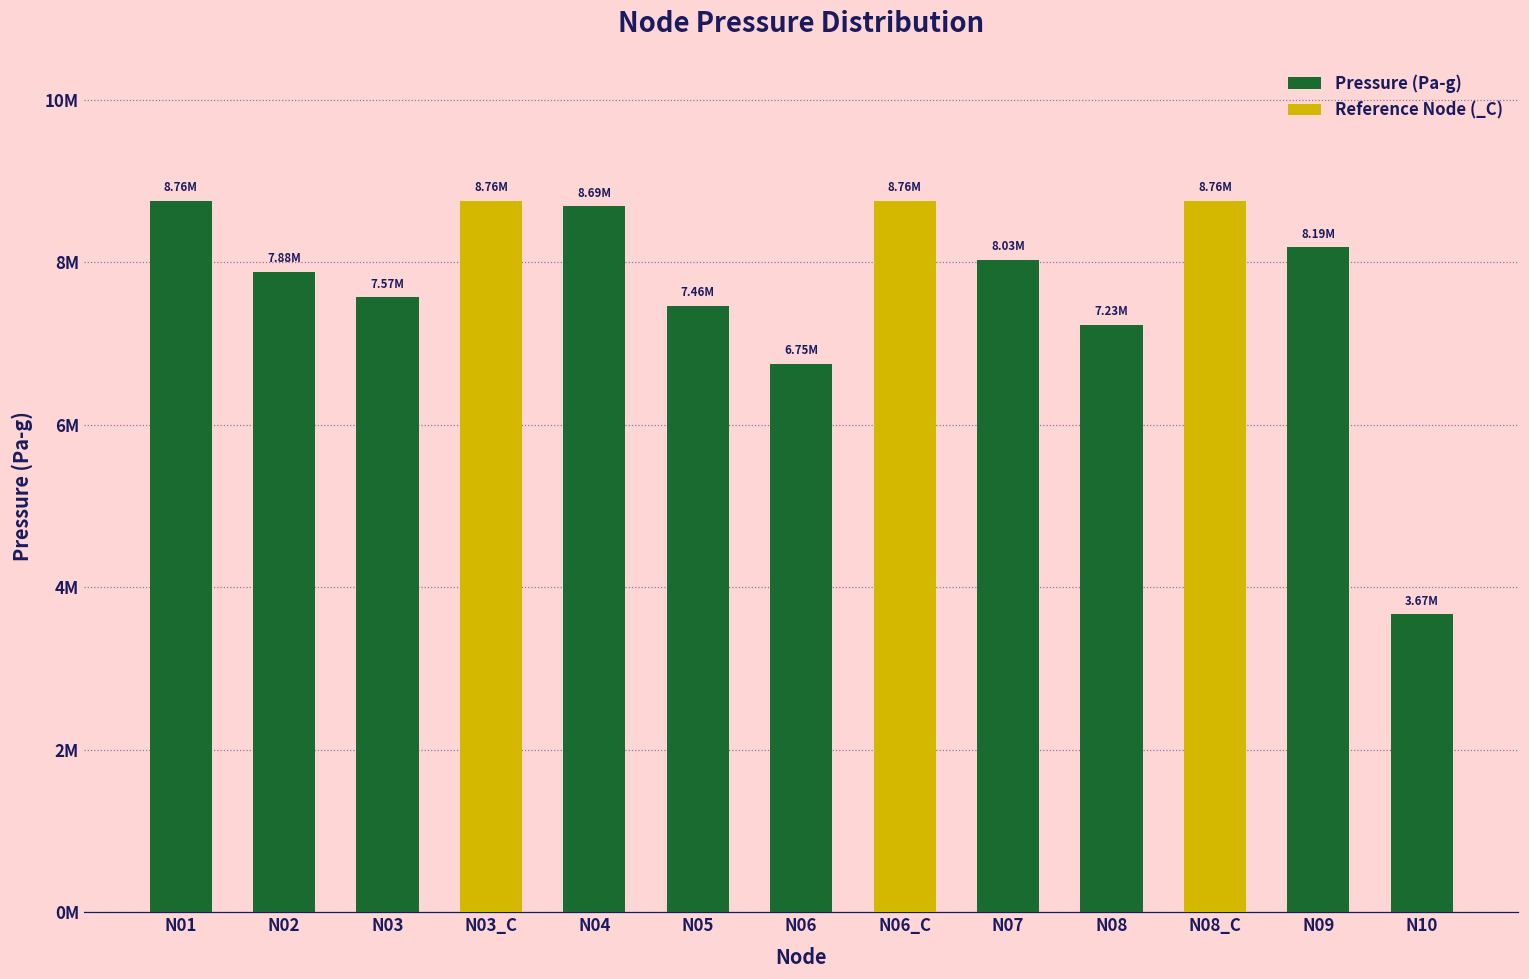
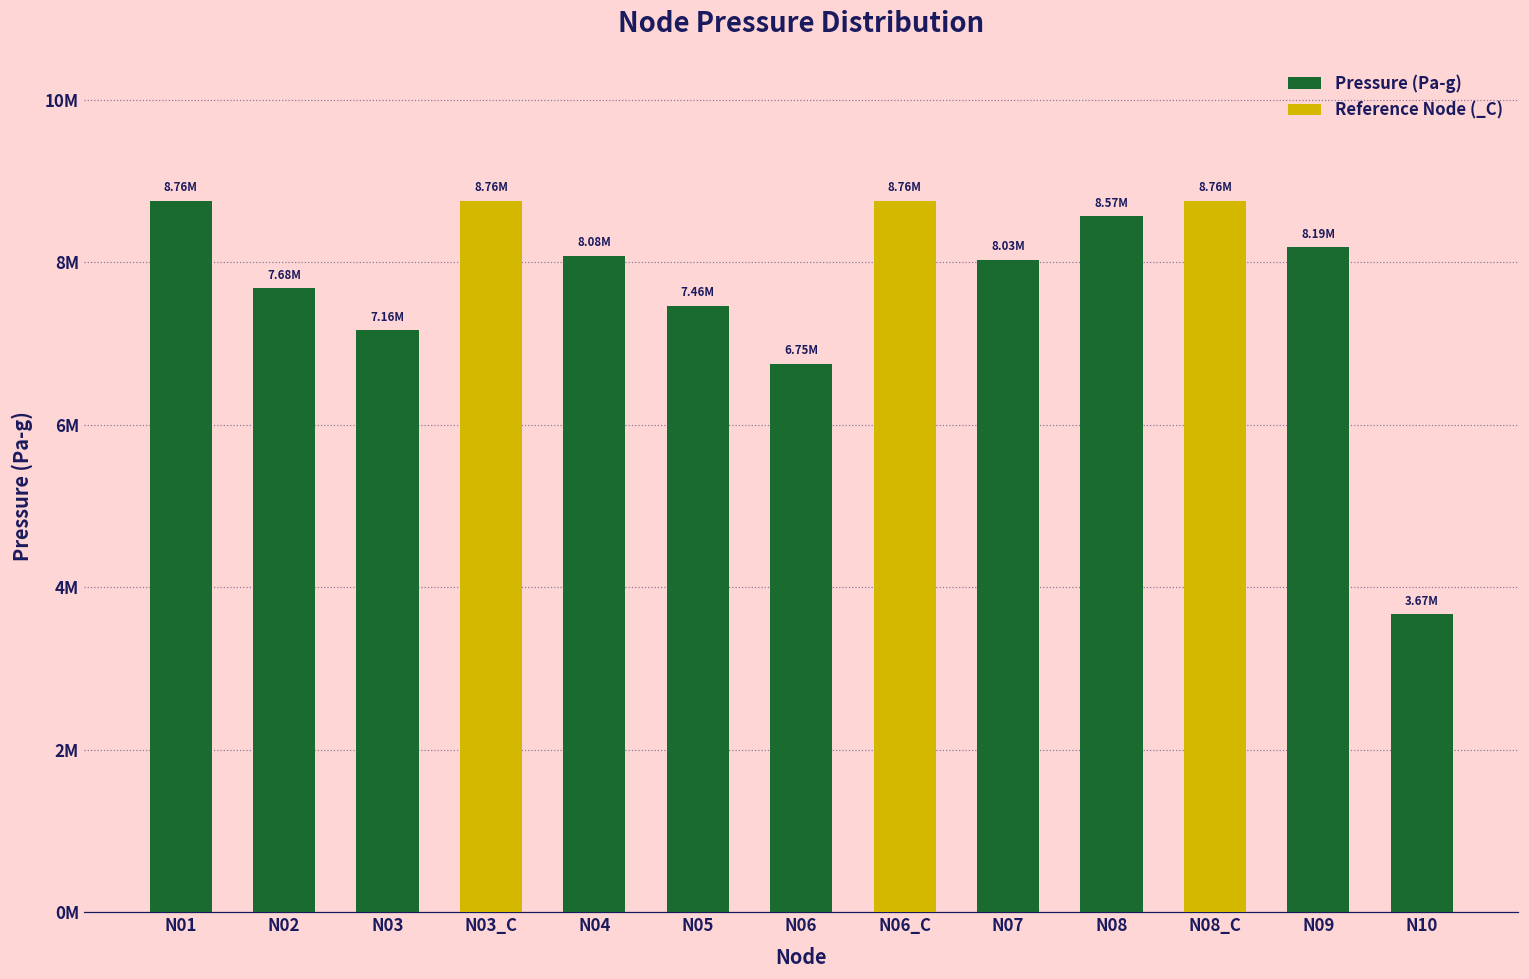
  {
    "N01": "8.76M",
-   "N02": "7.88M",
-   "N03": "7.57M",
+   "N02": "7.68M",
+   "N03": "7.16M",
    "N03_C": "8.76M",
-   "N04": "8.69M",
+   "N04": "8.08M",
    "N05": "7.46M",
    "N06": "6.75M",
    "N06_C": "8.76M",
    "N07": "8.03M",
-   "N08": "7.23M",
+   "N08": "8.57M",
    "N08_C": "8.76M",
    "N09": "8.19M",
    "N10": "3.67M"
  }
